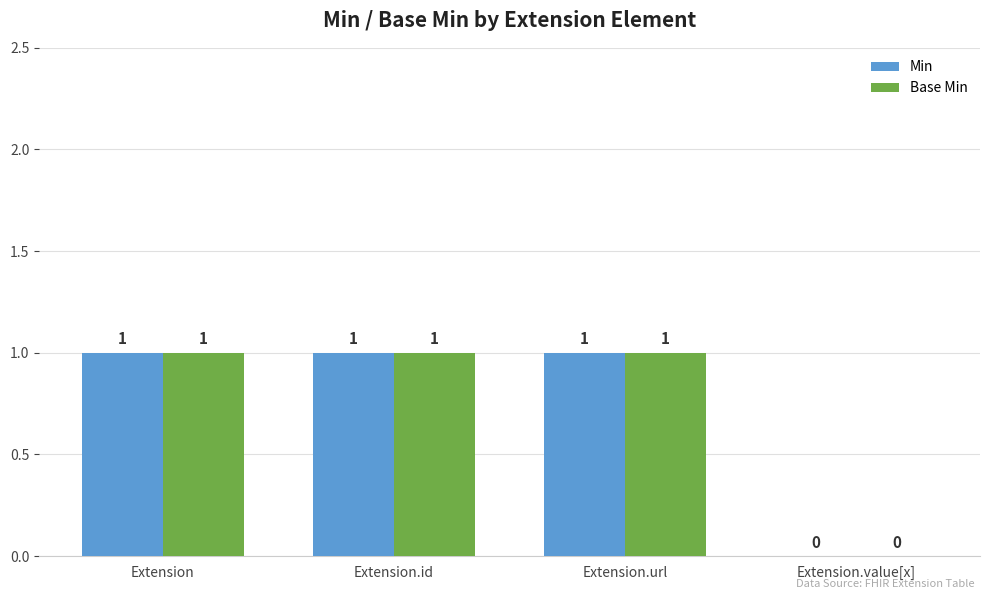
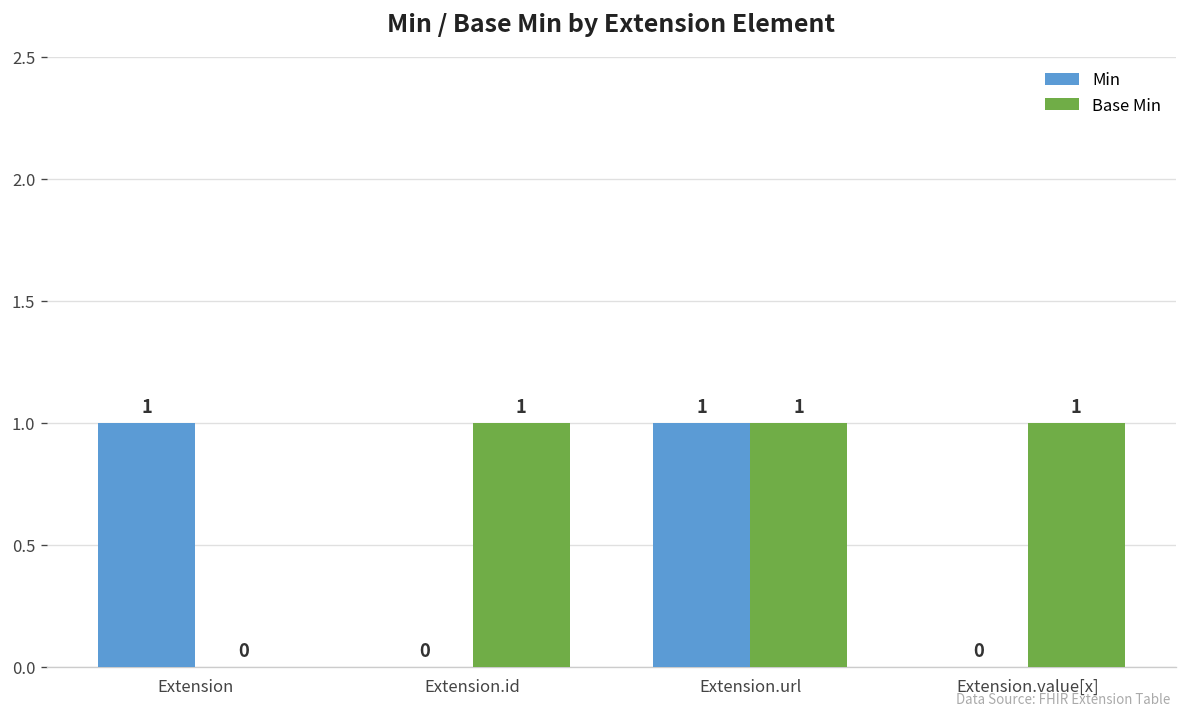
  {
    "Min": {
      "Extension": 1,
-     "Extension.id": 1,
+     "Extension.id": 0,
      "Extension.url": 1,
      "Extension.value[x]": 0
    },
    "Base Min": {
-     "Extension": 1,
+     "Extension": 0,
      "Extension.id": 1,
      "Extension.url": 1,
-     "Extension.value[x]": 0
+     "Extension.value[x]": 1
    }
  }
